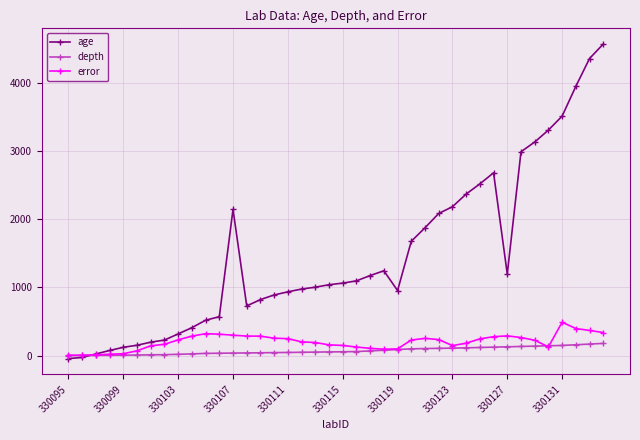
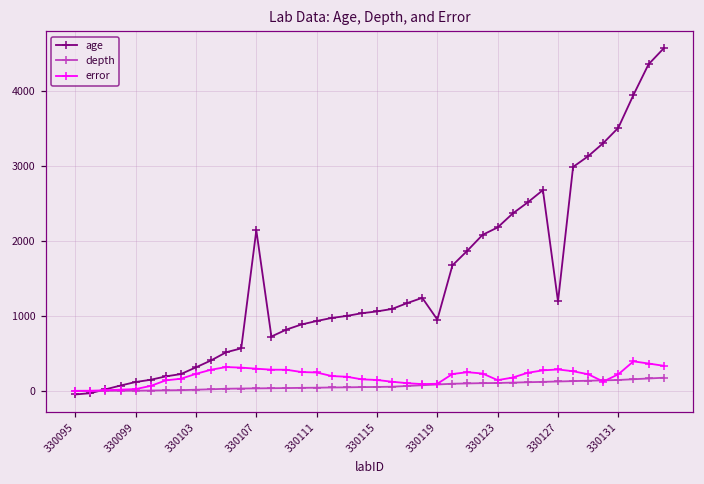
  {
    "age": {
      "330095": 0,
      "330099": 100,
      "330103": 300,
      "330107": 2100,
      "330111": 900,
      "330115": 1100,
      "330119": 1000,
      "330123": 2200,
      "330127": 1200,
      "330131": 3500
    },
    "depth": {
      "330103": 0,
      "330107": 0,
      "330111": 0,
      "330115": 100,
      "330123": 100,
      "330127": 100,
      "330131": 100
    },
    "error": {
      "330103": 200,
      "330107": 300,
      "330111": 200,
      "330115": 100,
      "330123": 100,
      "330127": 300,
-     "330131": 500
+     "330131": 200
    }
  }
